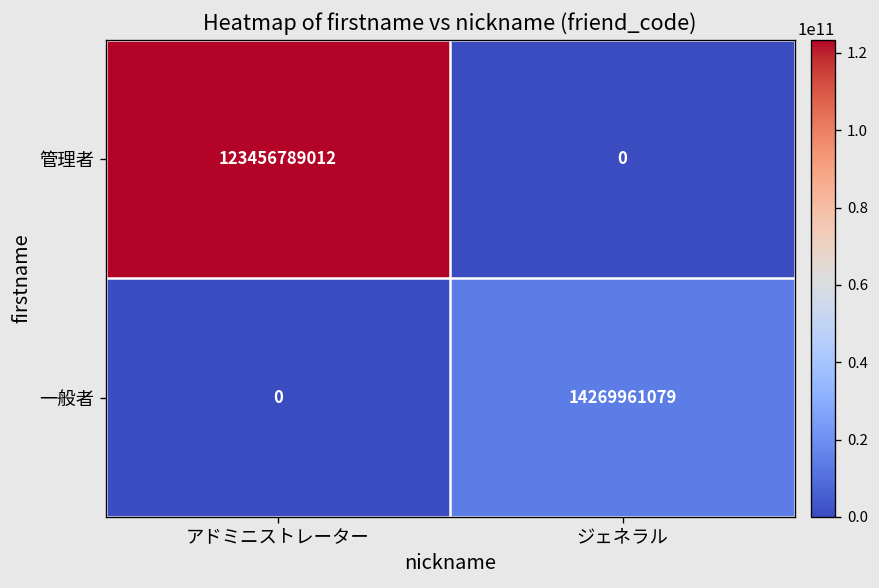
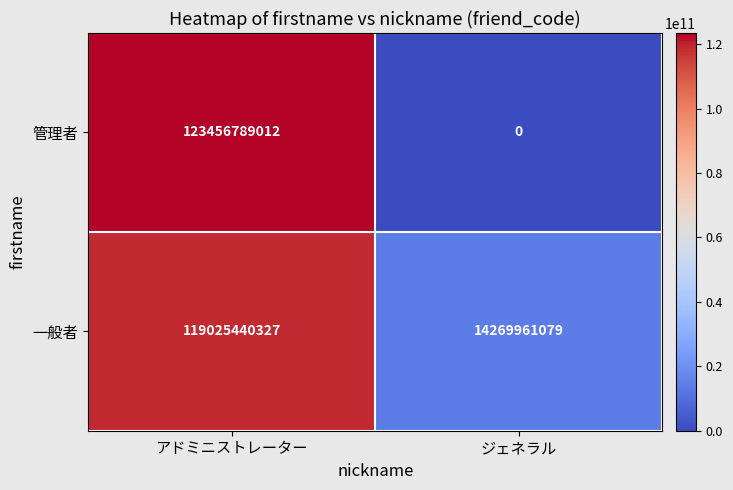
  {
    "管理者": {
      "アドミニストレーター": 123456789012,
      "ジェネラル": 0
    },
    "一般者": {
-     "アドミニストレーター": 0,
+     "アドミニストレーター": 119025440327,
      "ジェネラル": 14269961079
    }
  }
